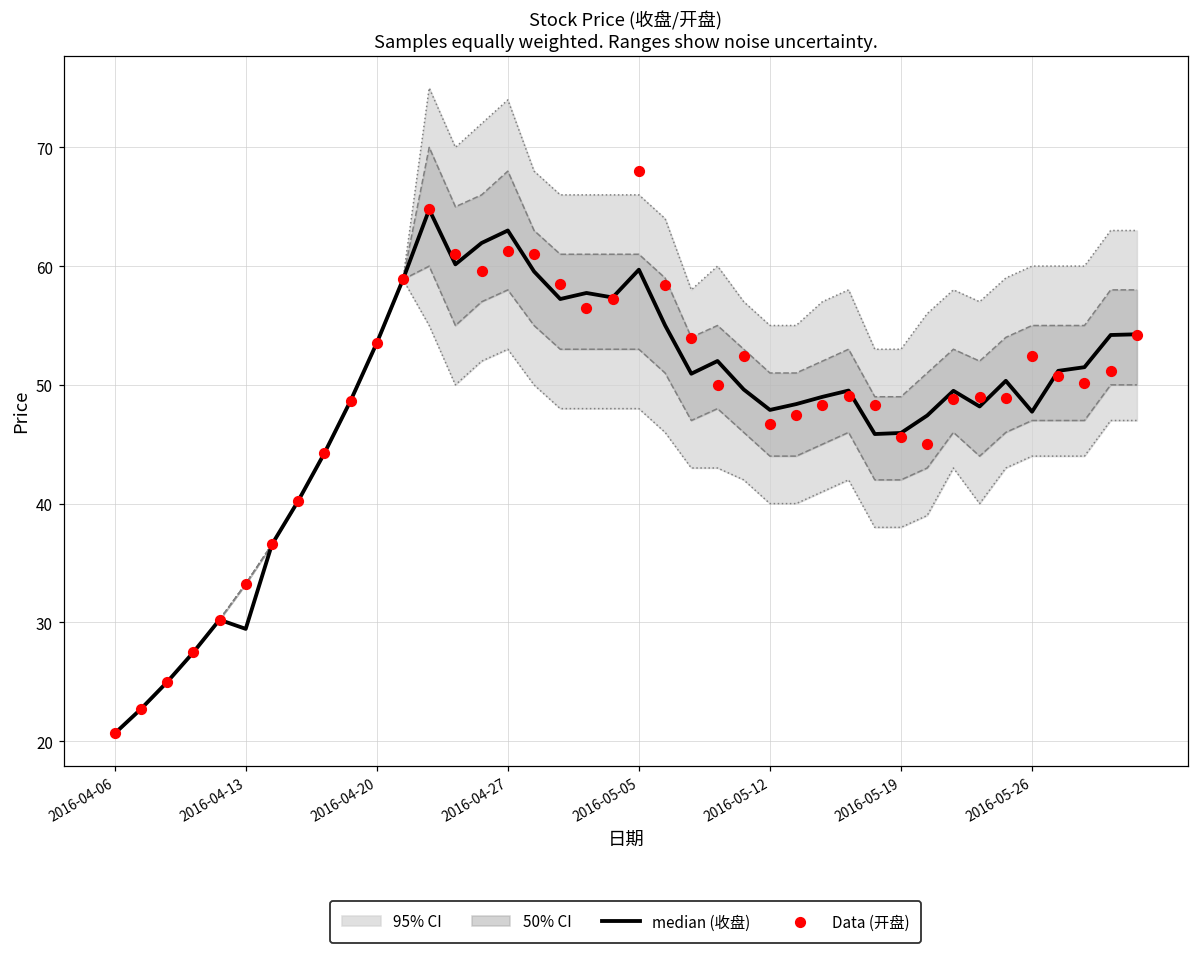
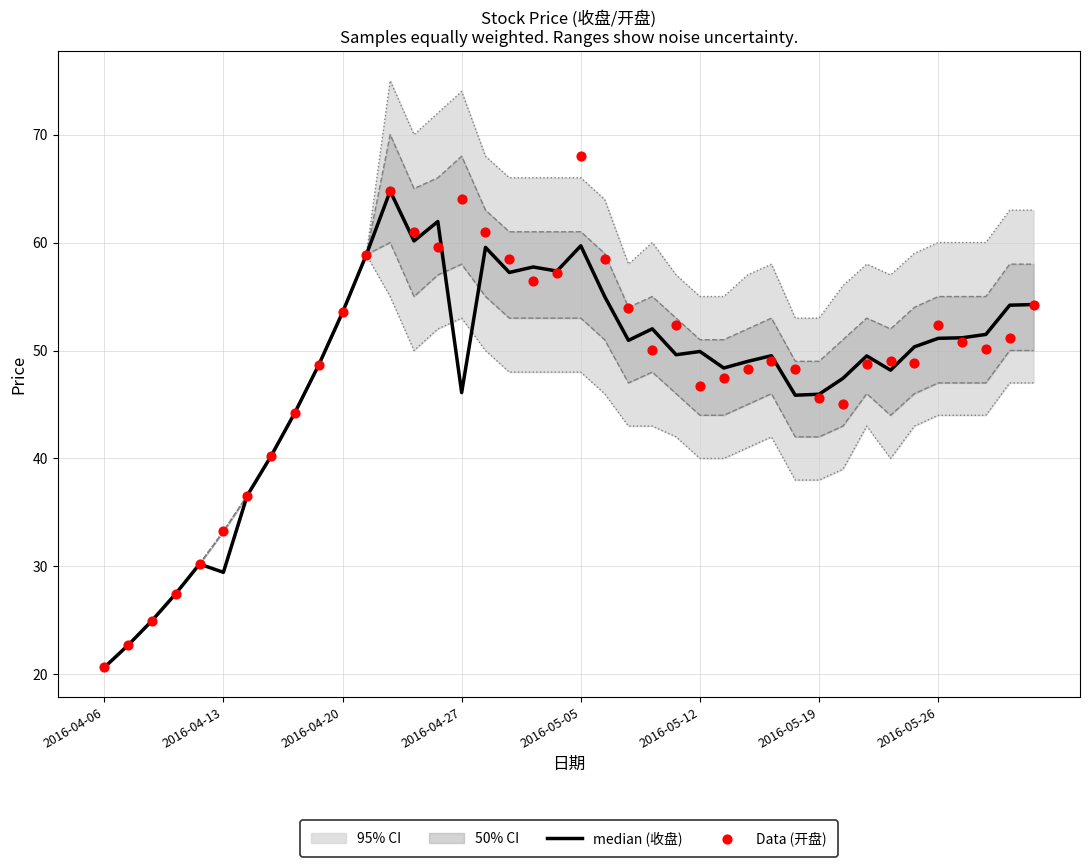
  {
    "Data (开盘)": {
-     "2016-04-27": 61.2
+     "2016-04-27": 64.0
    },
    "median (收盘)": {
      "2016-04-13": 29.5,
-     "2016-04-27": 63.0,
+     "2016-04-27": 46.1,
      "2016-05-05": 59.7,
-     "2016-05-12": 47.9,
+     "2016-05-12": 49.9,
      "2016-05-19": 46.0,
-     "2016-05-26": 47.7
+     "2016-05-26": 51.1
    }
  }
